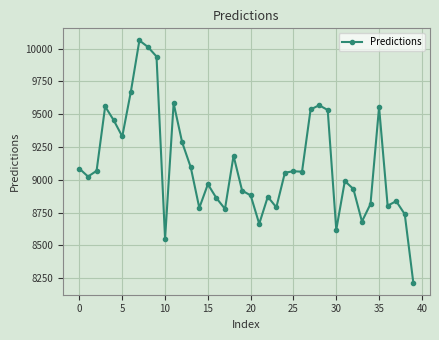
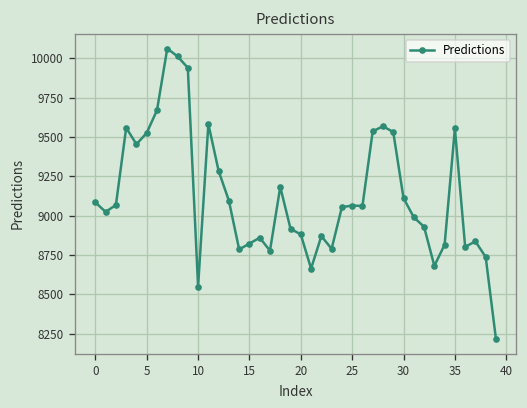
  {
    "0": 9080,
-   "5": 9330,
+   "5": 9530,
    "10": 8550,
-   "15": 8970,
+   "15": 8820,
    "20": 8880,
    "25": 9060,
-   "30": 8620,
+   "30": 9110,
    "35": 9550
  }
